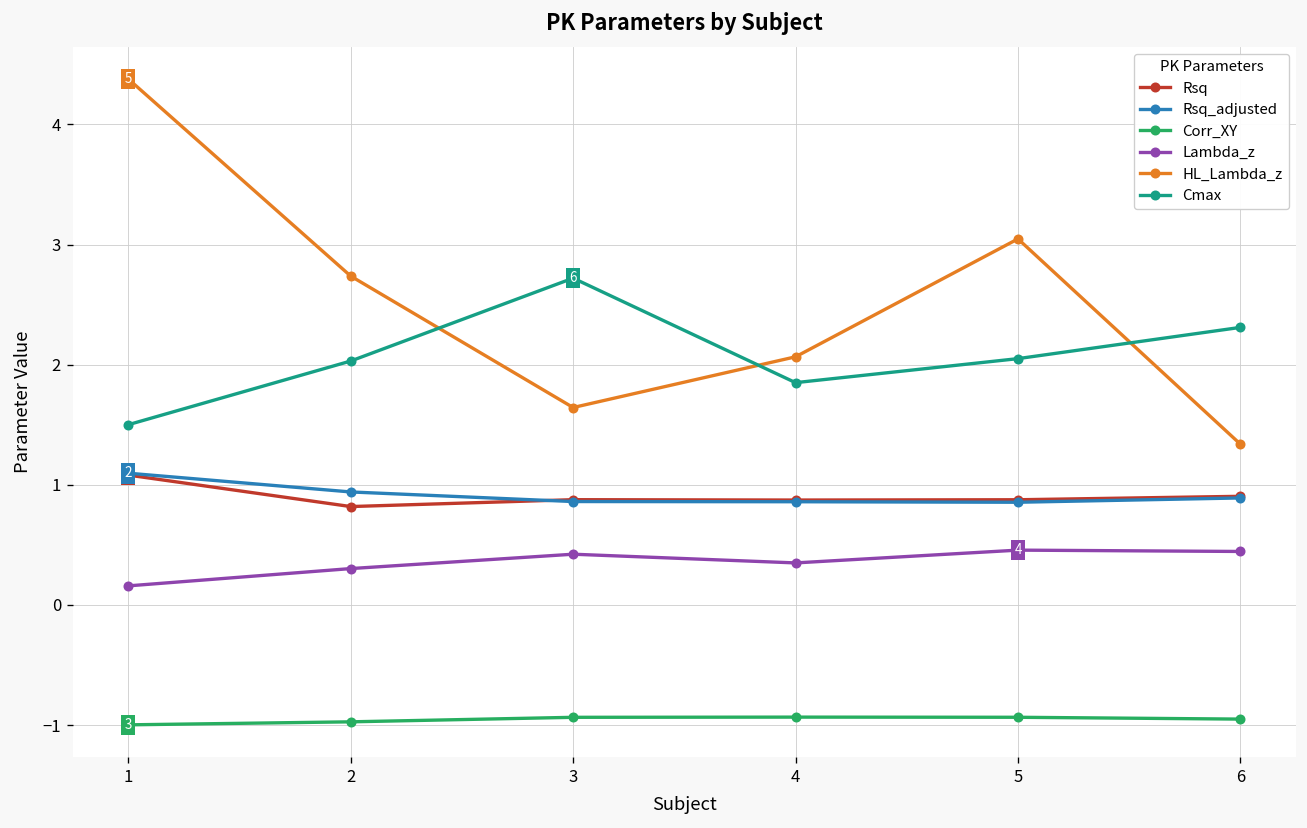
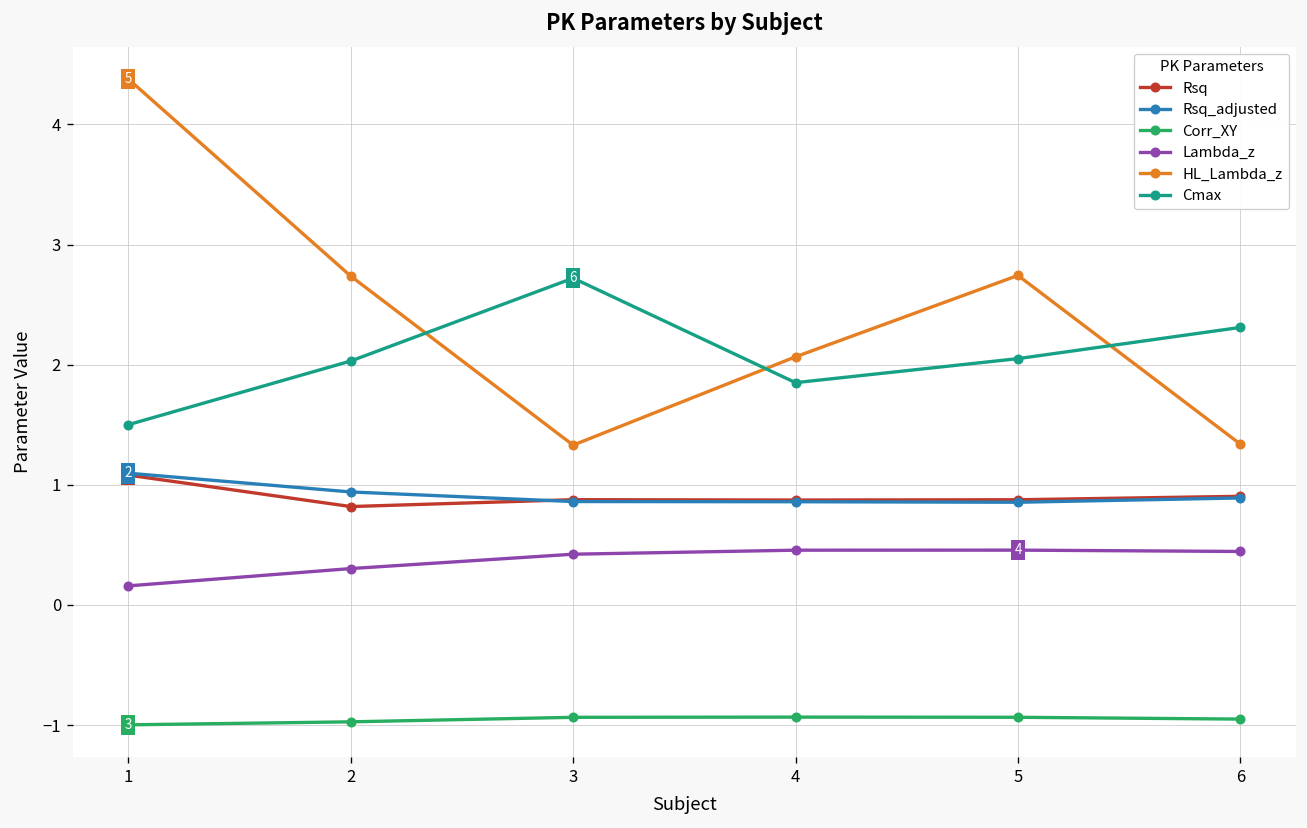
  {
    "Rsq": {
      "2": 0.82
    },
    "Rsq_adjusted": {
      "2": 0.94
    },
    "Lambda_z": {
      "1": 0.16,
      "2": 0.30,
      "3": 0.42,
-     "4": 0.35,
+     "4": 0.46,
      "6": 0.44
    },
    "HL_Lambda_z": {
      "2": 2.74,
-     "3": 1.64,
+     "3": 1.33,
      "4": 2.07,
-     "5": 3.05,
+     "5": 2.74,
      "6": 1.34
    }
  }
